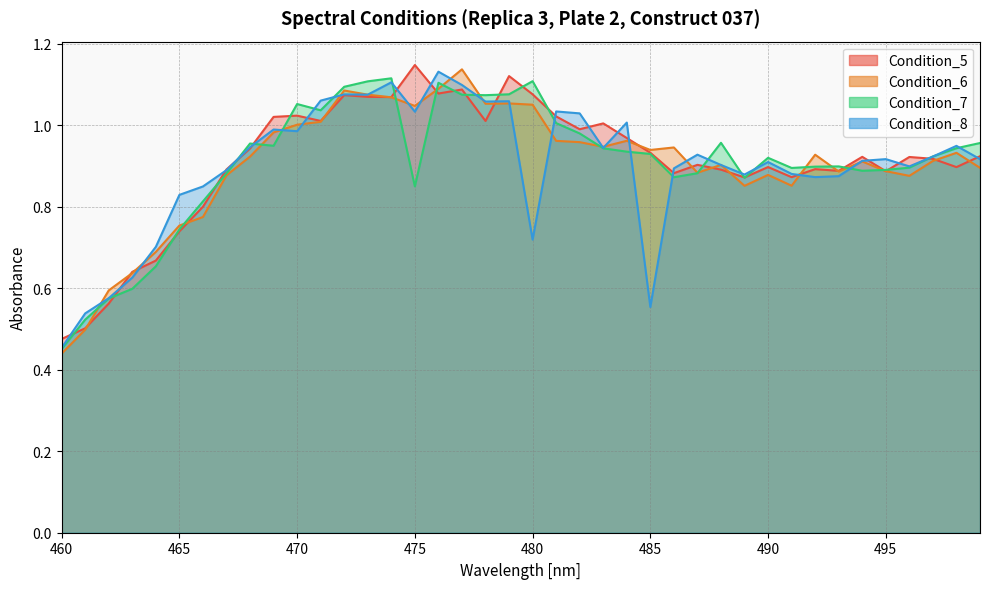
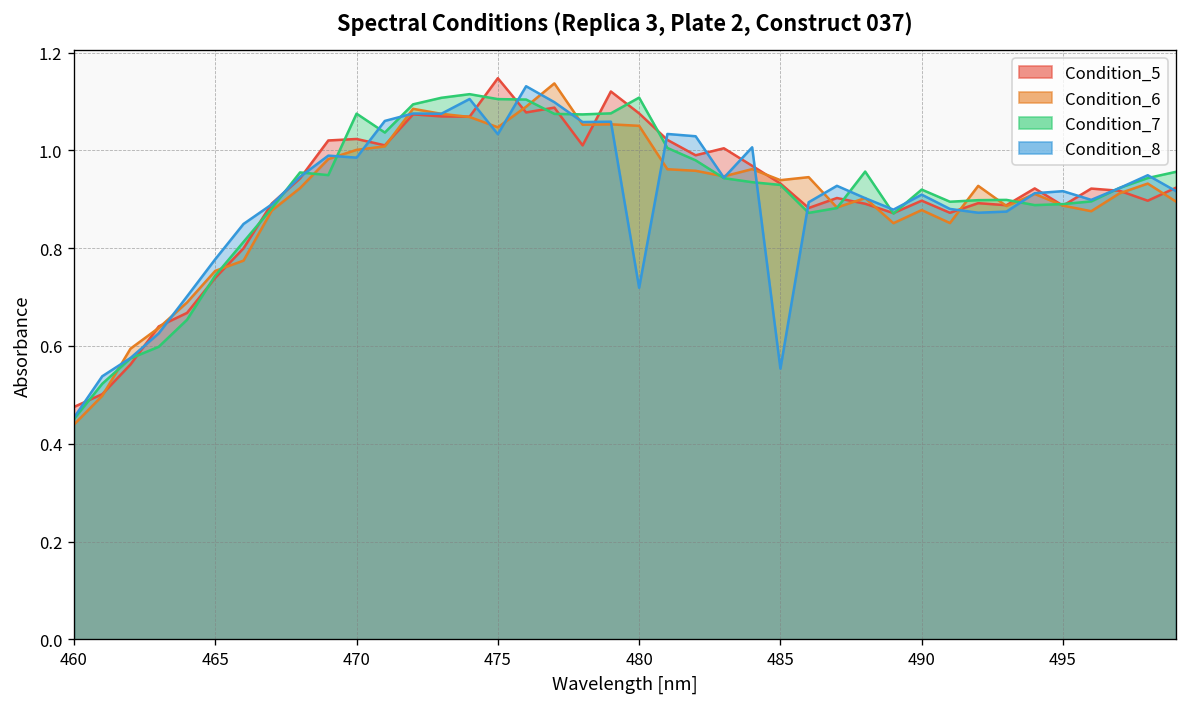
  {
    "Condition_7": {
-     "470": 1.05,
-     "475": 0.85,
+     "470": 1.08,
+     "475": 1.10,
      "480": 1.11,
      "490": 0.92
    },
    "Condition_8": {
-     "465": 0.83,
+     "465": 0.78,
      "470": 0.99,
      "475": 1.03,
      "480": 0.72,
      "485": 0.55,
      "490": 0.91,
      "495": 0.92
    }
  }
